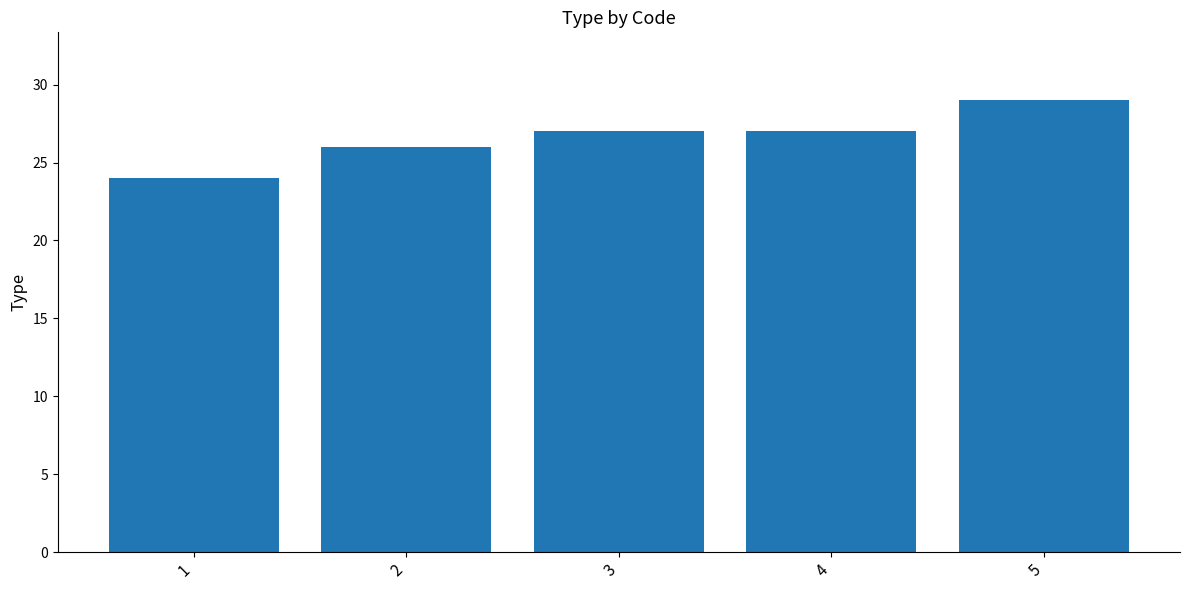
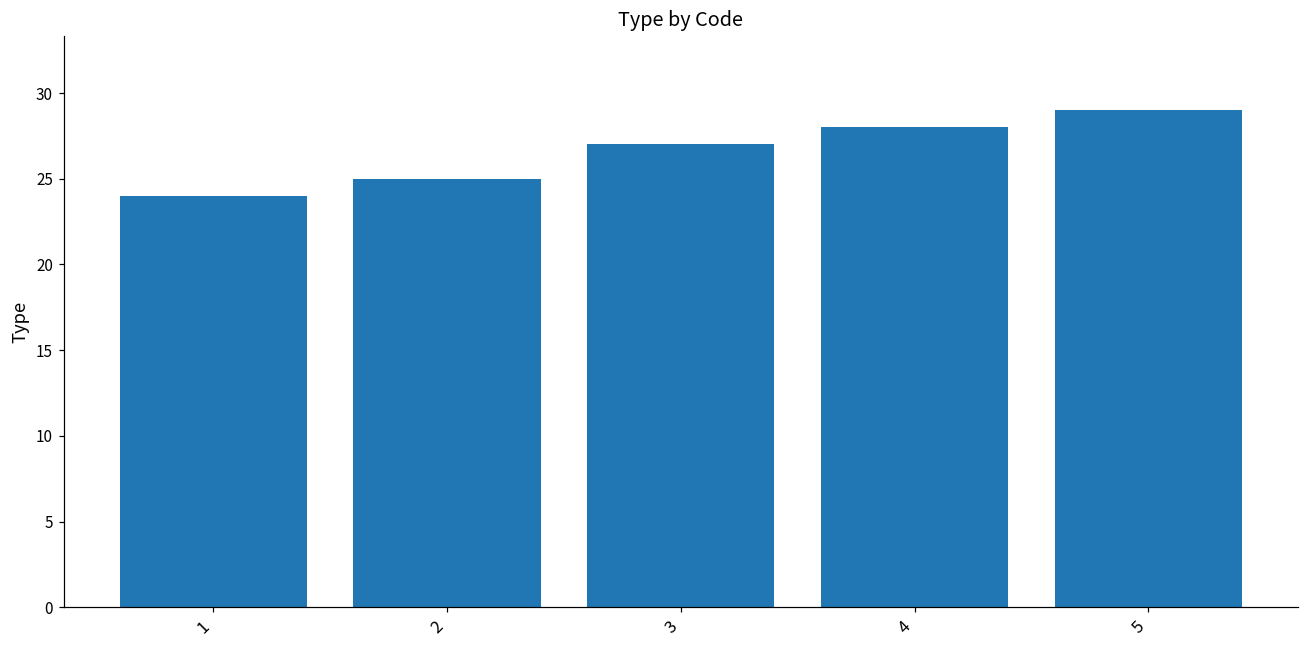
  {
    "1": 24,
-   "2": 26,
+   "2": 25,
    "3": 27,
-   "4": 27,
+   "4": 28,
    "5": 29
  }
